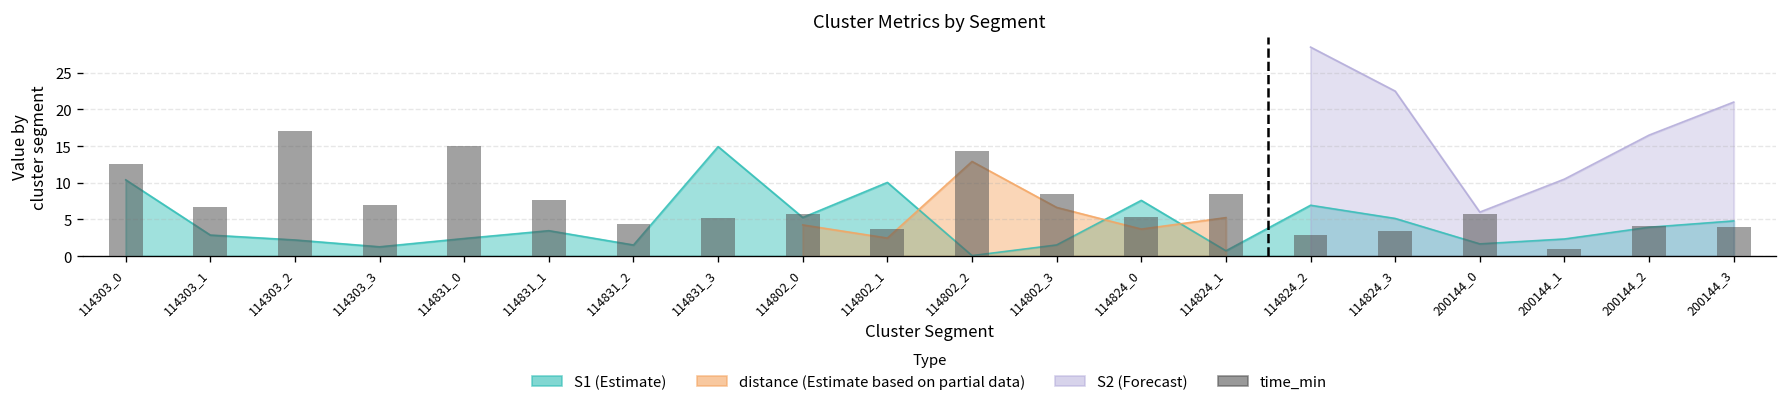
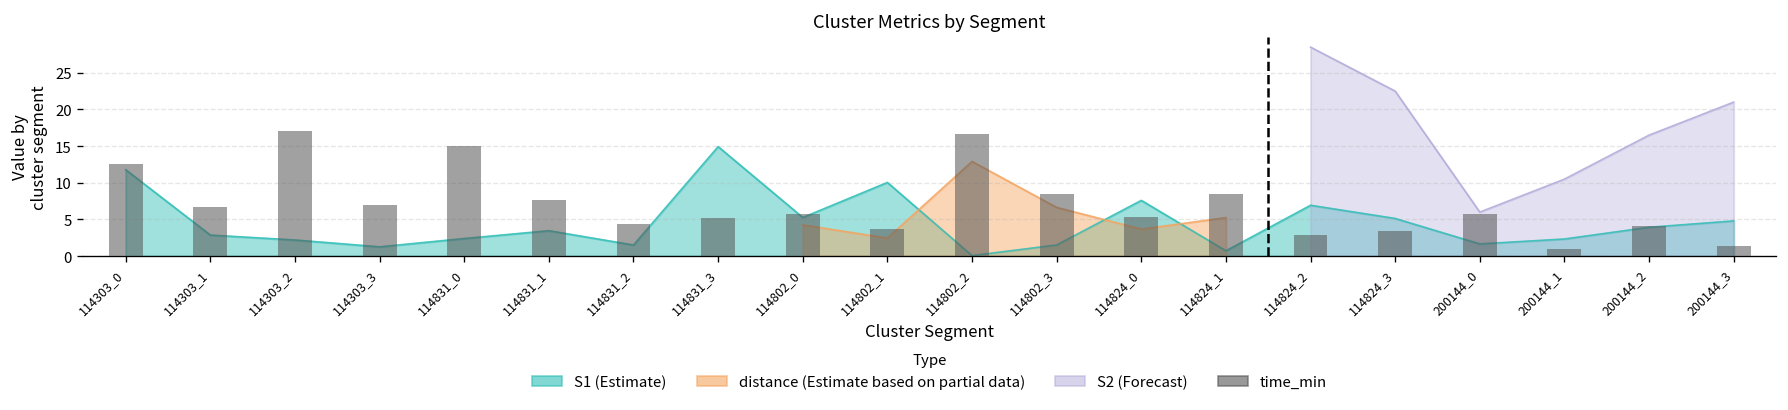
  {
    "S1 (Estimate)": {
-     "114303_0": 10,
+     "114303_0": 12,
      "114303_1": 3,
      "114303_2": 2,
      "114303_3": 1,
      "114831_0": 2,
      "114831_1": 3,
      "114831_2": 2,
      "114831_3": 15,
      "114802_0": 5,
      "114802_1": 10,
      "114802_2": 0,
      "114802_3": 2,
      "114824_0": 8,
      "114824_1": 1,
      "114824_2": 7,
      "114824_3": 5,
      "200144_0": 2,
      "200144_1": 2,
      "200144_2": 4,
      "200144_3": 5
    },
    "time_min": {
      "114303_0": 13,
      "114303_1": 7,
      "114303_2": 17,
      "114303_3": 7,
      "114831_0": 15,
      "114831_1": 8,
      "114831_2": 4,
      "114831_3": 5,
      "114802_0": 6,
      "114802_1": 4,
-     "114802_2": 14,
+     "114802_2": 17,
      "114802_3": 9,
      "114824_0": 5,
      "114824_1": 8,
      "114824_2": 3,
      "114824_3": 3,
      "200144_0": 6,
      "200144_1": 1,
      "200144_2": 4,
-     "200144_3": 4
+     "200144_3": 1
    },
    "distance (Estimate based on partial data)": {
      "114802_0": 4,
      "114802_1": 2,
      "114802_2": 13,
      "114802_3": 7,
      "114824_0": 4,
      "114824_1": 5
    },
    "S2 (Forecast)": {
      "114824_2": 29,
      "114824_3": 23,
      "200144_0": 6,
      "200144_1": 11,
      "200144_2": 17,
      "200144_3": 21
    }
  }
